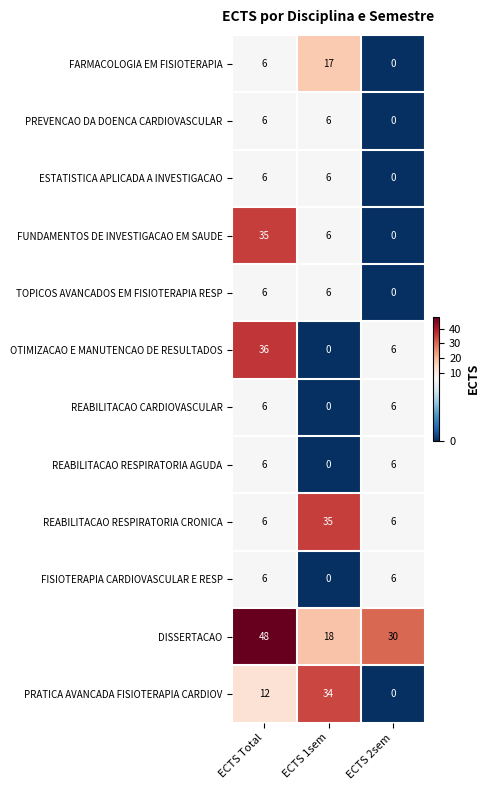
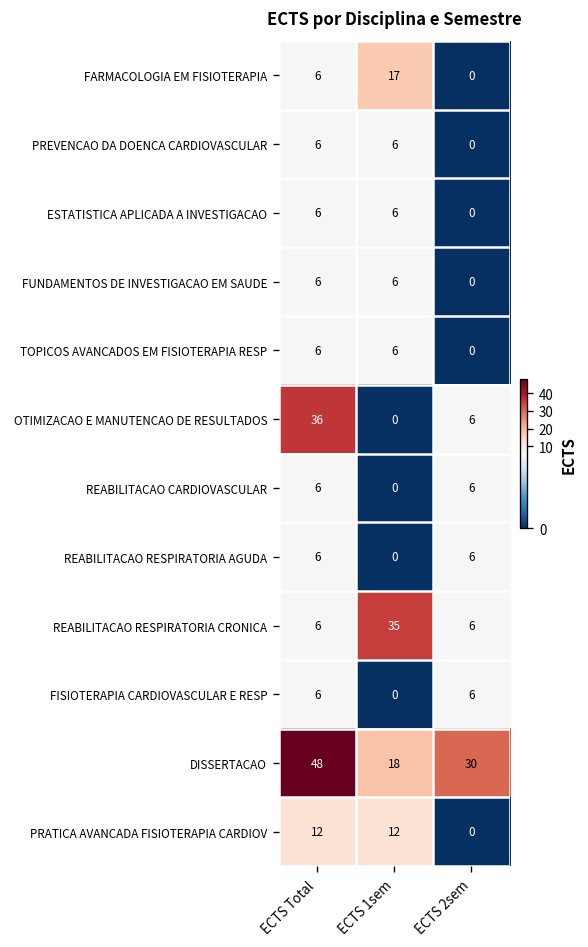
  {
    "FARMACOLOGIA EM FISIOTERAPIA": {
      "ECTS Total": 6,
      "ECTS 1sem": 17,
      "ECTS 2sem": 0
    },
    "PREVENCAO DA DOENCA CARDIOVASCULAR": {
      "ECTS Total": 6,
      "ECTS 1sem": 6,
      "ECTS 2sem": 0
    },
    "ESTATISTICA APLICADA A INVESTIGACAO": {
      "ECTS Total": 6,
      "ECTS 1sem": 6,
      "ECTS 2sem": 0
    },
    "FUNDAMENTOS DE INVESTIGACAO EM SAUDE": {
-     "ECTS Total": 35,
+     "ECTS Total": 6,
      "ECTS 1sem": 6,
      "ECTS 2sem": 0
    },
    "TOPICOS AVANCADOS EM FISIOTERAPIA RESP": {
      "ECTS Total": 6,
      "ECTS 1sem": 6,
      "ECTS 2sem": 0
    },
    "OTIMIZACAO E MANUTENCAO DE RESULTADOS": {
      "ECTS Total": 36,
      "ECTS 1sem": 0,
      "ECTS 2sem": 6
    },
    "REABILITACAO CARDIOVASCULAR": {
      "ECTS Total": 6,
      "ECTS 1sem": 0,
      "ECTS 2sem": 6
    },
    "REABILITACAO RESPIRATORIA AGUDA": {
      "ECTS Total": 6,
      "ECTS 1sem": 0,
      "ECTS 2sem": 6
    },
    "REABILITACAO RESPIRATORIA CRONICA": {
      "ECTS Total": 6,
      "ECTS 1sem": 35,
      "ECTS 2sem": 6
    },
    "FISIOTERAPIA CARDIOVASCULAR E RESP": {
      "ECTS Total": 6,
      "ECTS 1sem": 0,
      "ECTS 2sem": 6
    },
    "DISSERTACAO": {
      "ECTS Total": 48,
      "ECTS 1sem": 18,
      "ECTS 2sem": 30
    },
    "PRATICA AVANCADA FISIOTERAPIA CARDIOV": {
      "ECTS Total": 12,
-     "ECTS 1sem": 34,
+     "ECTS 1sem": 12,
      "ECTS 2sem": 0
    }
  }
